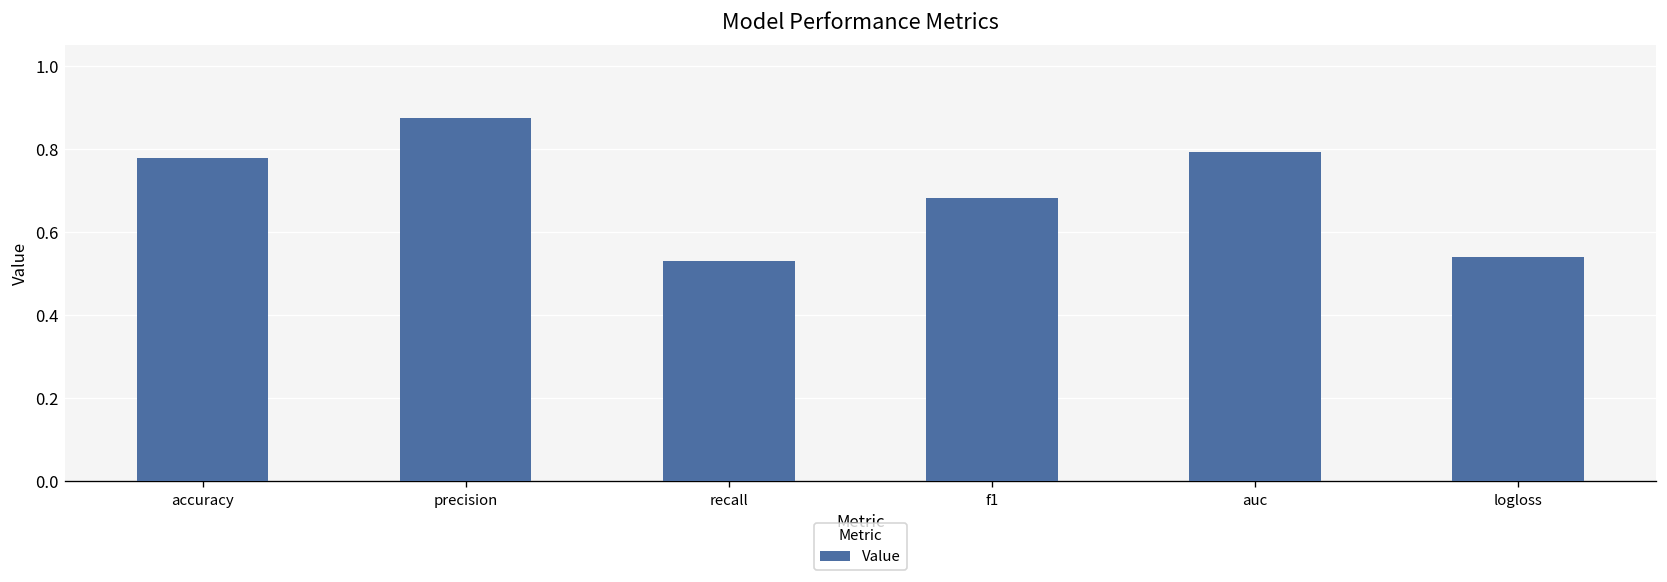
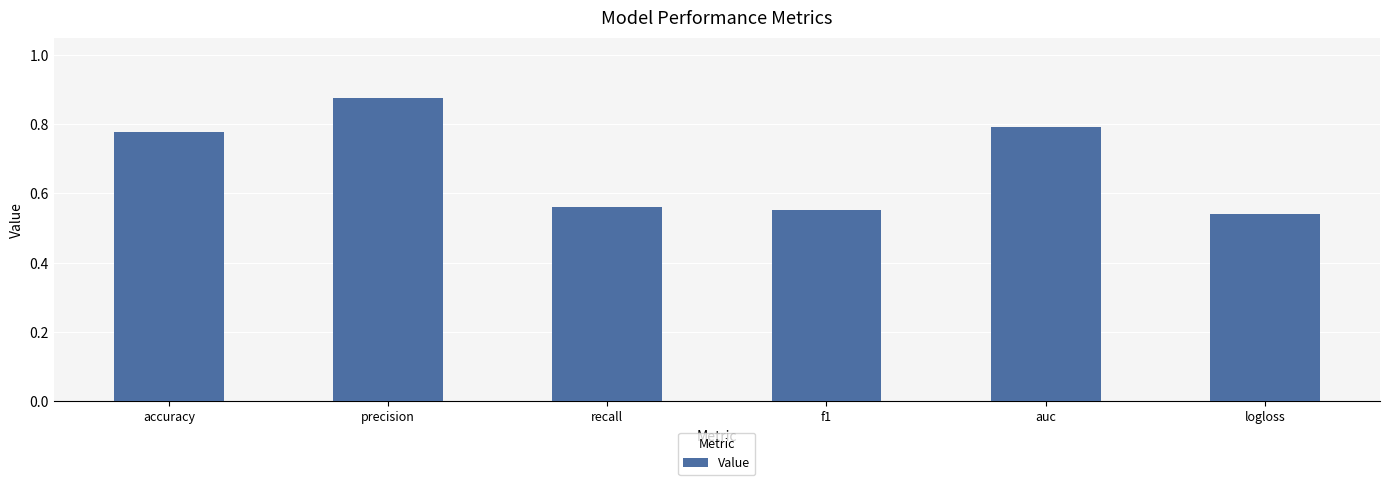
  {
    "accuracy": 0.78,
    "precision": 0.88,
-   "recall": 0.53,
-   "f1": 0.68,
+   "recall": 0.56,
+   "f1": 0.55,
    "auc": 0.79,
    "logloss": 0.54
  }
